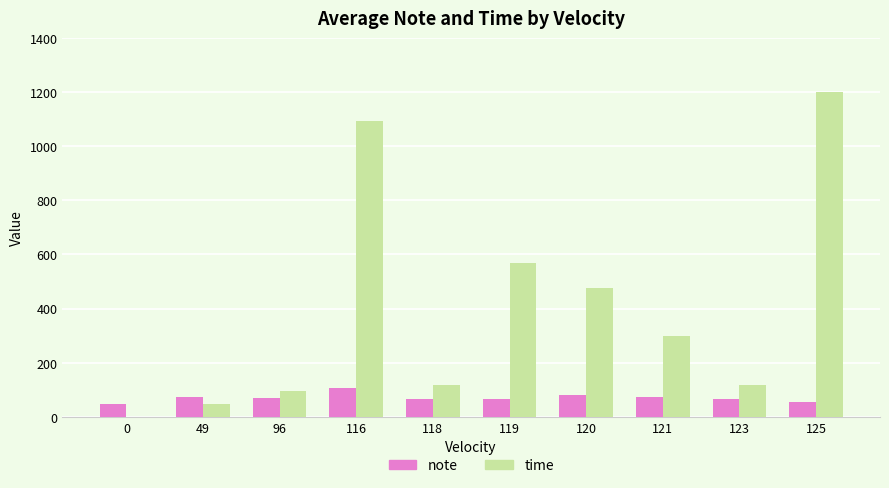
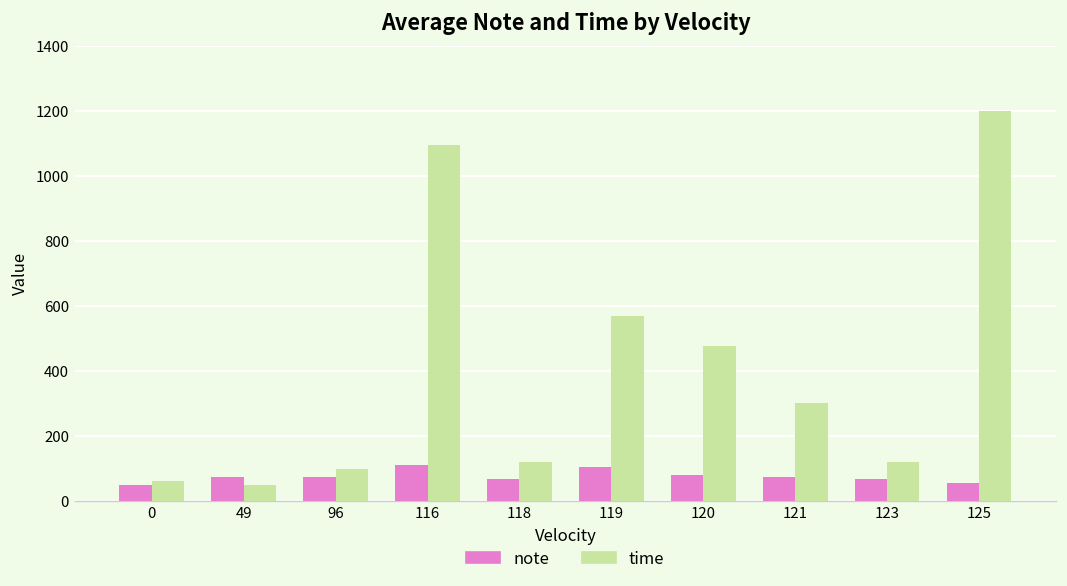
  {
    "note": {
      "0": 50,
      "49": 70,
      "96": 70,
      "116": 110,
      "118": 70,
-     "119": 70,
+     "119": 100,
      "120": 80,
      "121": 70,
      "123": 70,
      "125": 50
    },
    "time": {
-     "0": 0,
+     "0": 60,
      "49": 50,
      "96": 100,
      "116": 1090,
      "118": 120,
      "119": 570,
      "120": 480,
      "121": 300,
      "123": 120,
      "125": 1200
    }
  }
